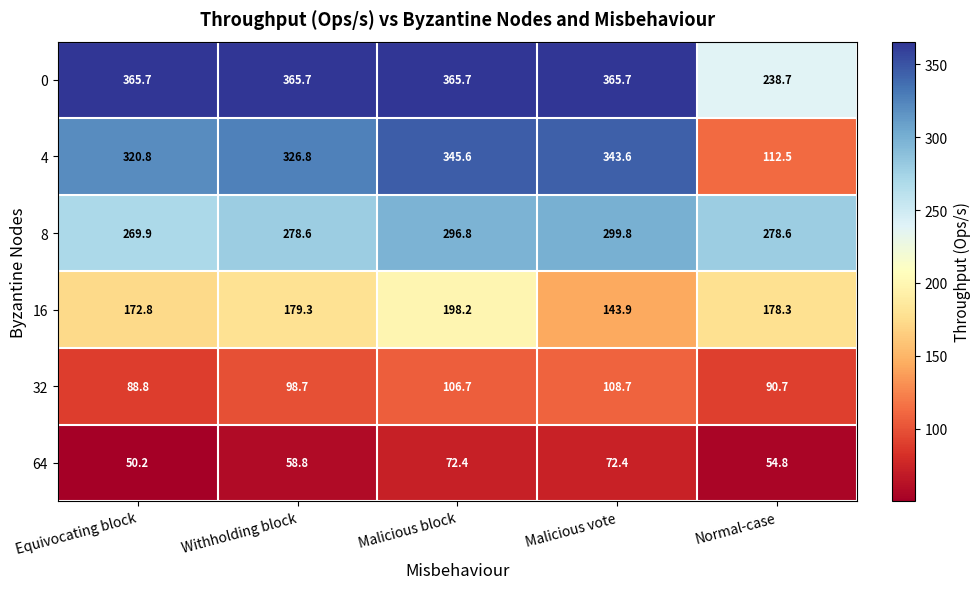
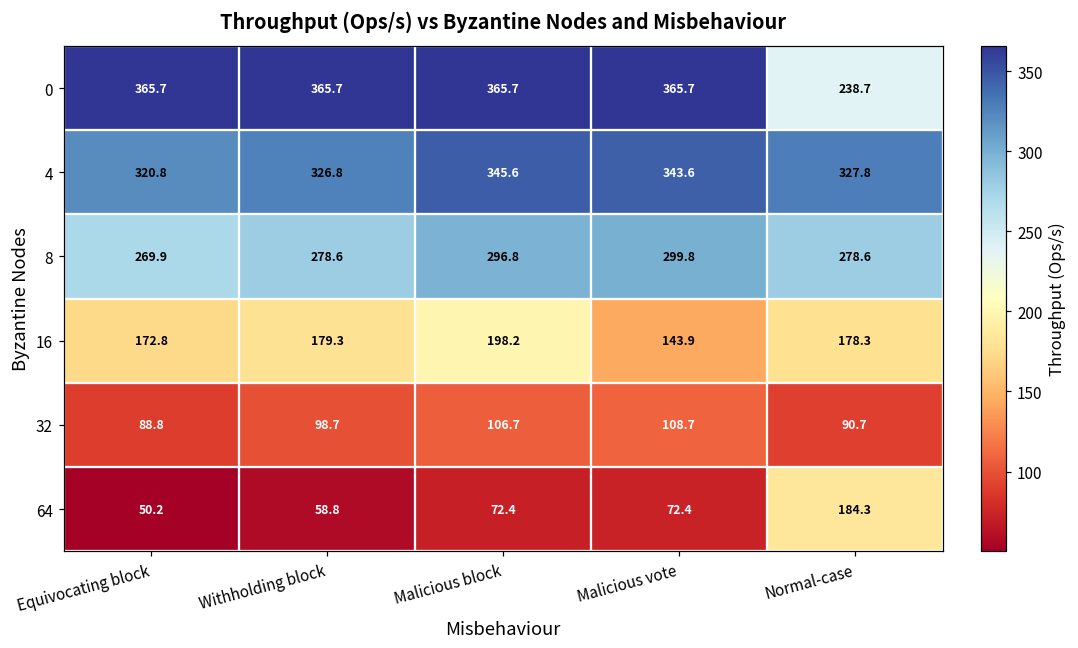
  {
    "0": {
      "Equivocating block": 365.7,
      "Withholding block": 365.7,
      "Malicious block": 365.7,
      "Malicious vote": 365.7,
      "Normal-case": 238.7
    },
    "4": {
      "Equivocating block": 320.8,
      "Withholding block": 326.8,
      "Malicious block": 345.6,
      "Malicious vote": 343.6,
-     "Normal-case": 112.5
+     "Normal-case": 327.8
    },
    "8": {
      "Equivocating block": 269.9,
      "Withholding block": 278.6,
      "Malicious block": 296.8,
      "Malicious vote": 299.8,
      "Normal-case": 278.6
    },
    "16": {
      "Equivocating block": 172.8,
      "Withholding block": 179.3,
      "Malicious block": 198.2,
      "Malicious vote": 143.9,
      "Normal-case": 178.3
    },
    "32": {
      "Equivocating block": 88.8,
      "Withholding block": 98.7,
      "Malicious block": 106.7,
      "Malicious vote": 108.7,
      "Normal-case": 90.7
    },
    "64": {
      "Equivocating block": 50.2,
      "Withholding block": 58.8,
      "Malicious block": 72.4,
      "Malicious vote": 72.4,
-     "Normal-case": 54.8
+     "Normal-case": 184.3
    }
  }
